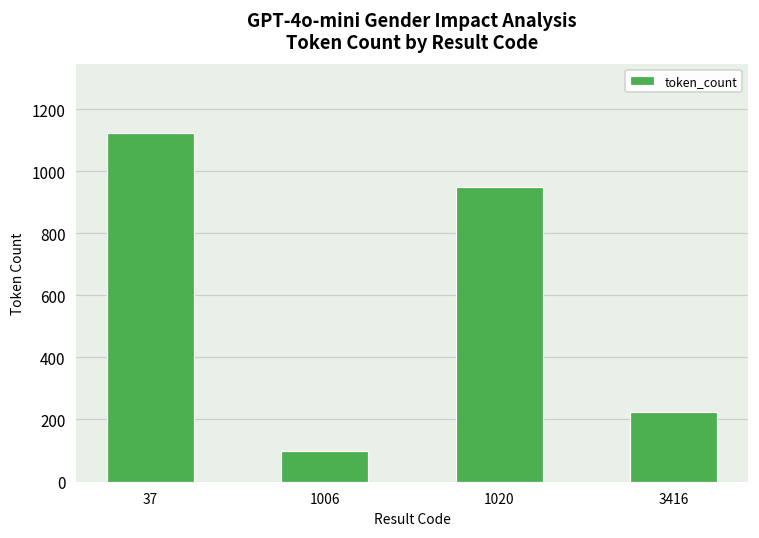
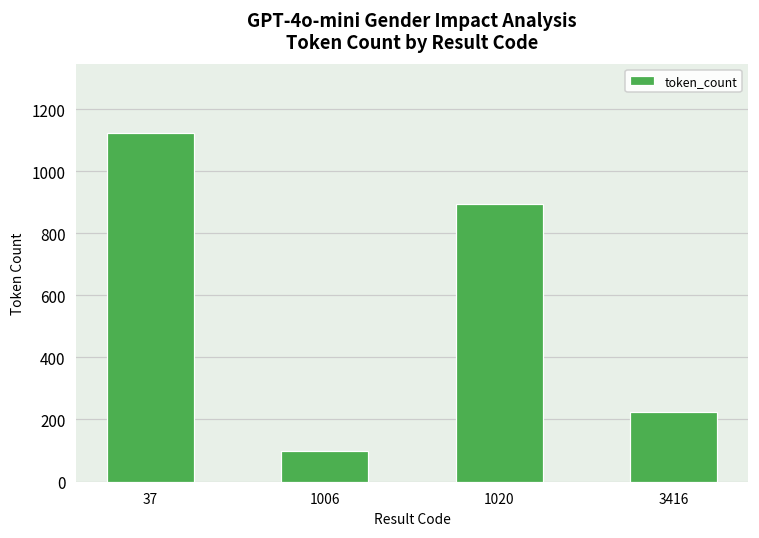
  {
    "37": 1120,
    "1006": 100,
-   "1020": 950,
+   "1020": 890,
    "3416": 220
  }
